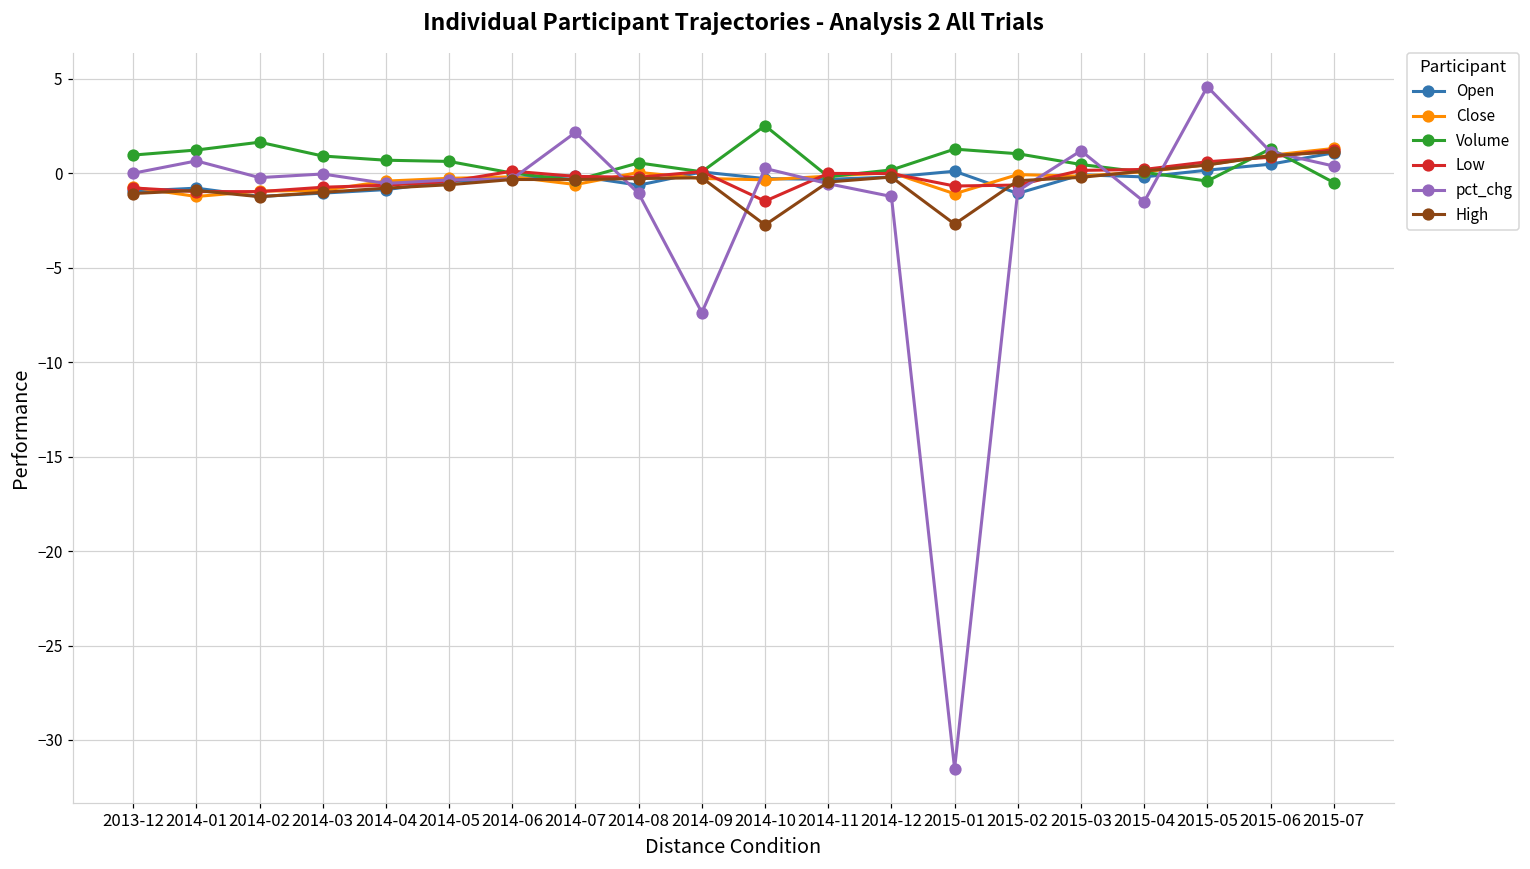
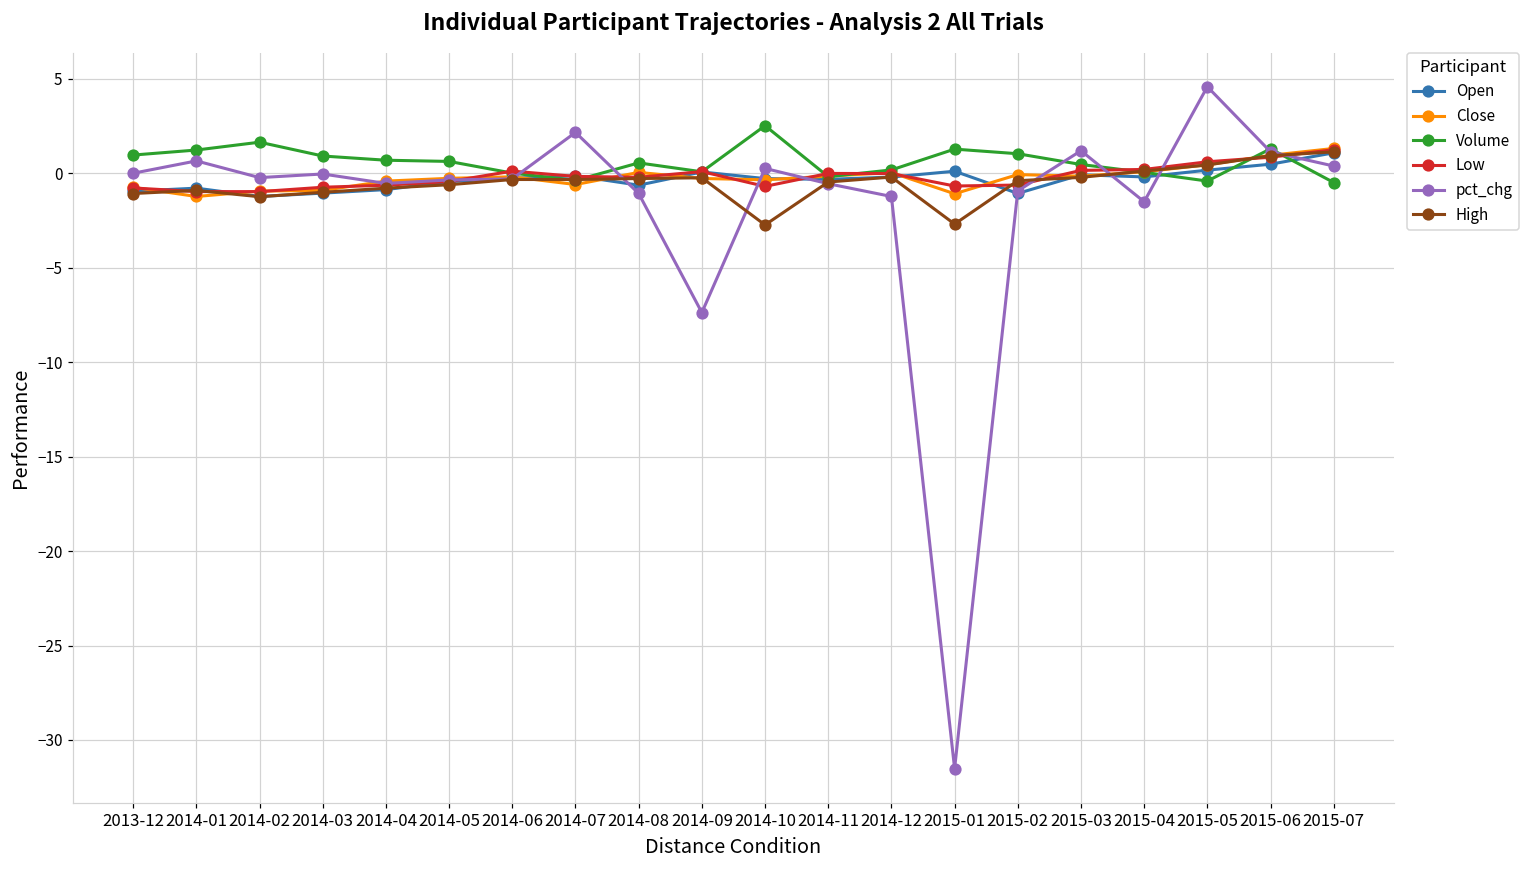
  {
    "Open": {
      "2014-08": -0.6,
      "2015-01": 0.1,
      "2015-04": -0.2,
      "2015-05": 0.2,
      "2015-06": 0.5
    },
    "Close": {
      "2014-01": -1.2,
      "2014-07": -0.6,
      "2014-08": 0.0,
      "2015-01": -1.1,
      "2015-02": -0.1
    },
    "Volume": {
      "2013-12": 1.0,
      "2014-01": 1.2,
      "2014-02": 1.6,
      "2014-03": 0.9,
      "2014-04": 0.7,
      "2014-05": 0.6,
      "2014-08": 0.5,
      "2014-10": 2.5,
      "2015-01": 1.3,
      "2015-02": 1.0,
      "2015-03": 0.5,
      "2015-05": -0.4,
      "2015-06": 1.3,
      "2015-07": -0.5
    },
    "Low": {
      "2014-03": -0.7,
-     "2014-10": -1.5,
+     "2014-10": -0.7,
      "2015-01": -0.7,
      "2015-02": -0.6,
      "2015-03": 0.2,
      "2015-05": 0.6
    },
    "pct_chg": {
      "2013-12": 0.0,
      "2014-01": 0.7,
      "2014-02": -0.2,
      "2014-03": 0.0,
      "2014-07": 2.2,
      "2014-08": -1.1,
      "2014-09": -7.4,
      "2014-10": 0.3,
      "2014-12": -1.2,
      "2015-01": -31.5,
      "2015-03": 1.2,
      "2015-04": -1.5,
      "2015-05": 4.6,
      "2015-06": 1.1,
      "2015-07": 0.4
    },
    "High": {
      "2014-05": -0.6,
      "2014-10": -2.7,
      "2015-01": -2.7,
      "2015-02": -0.4
    }
  }
